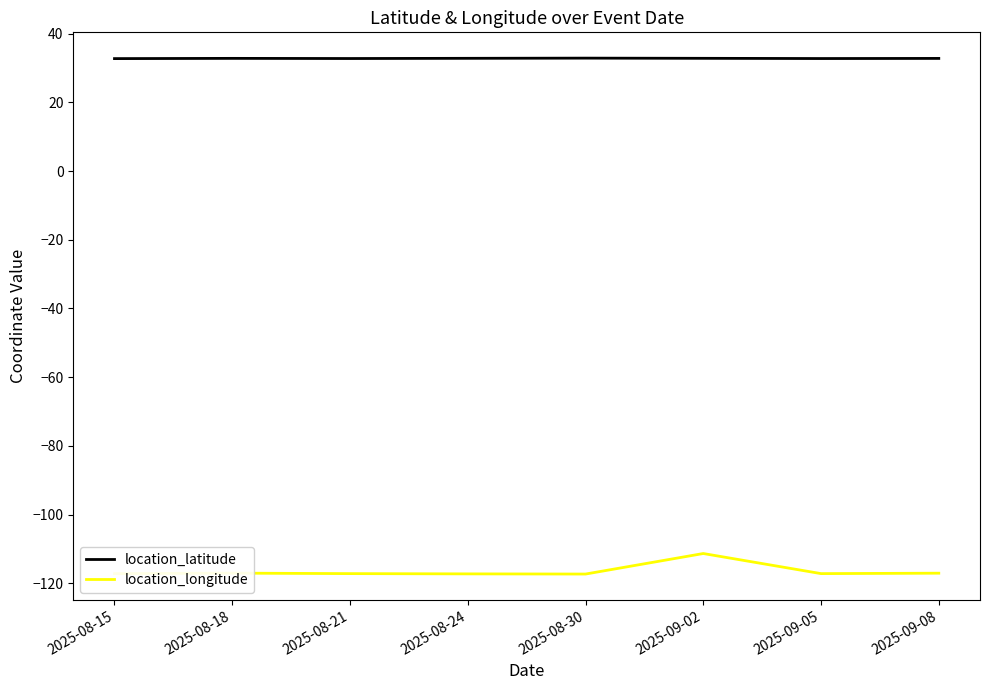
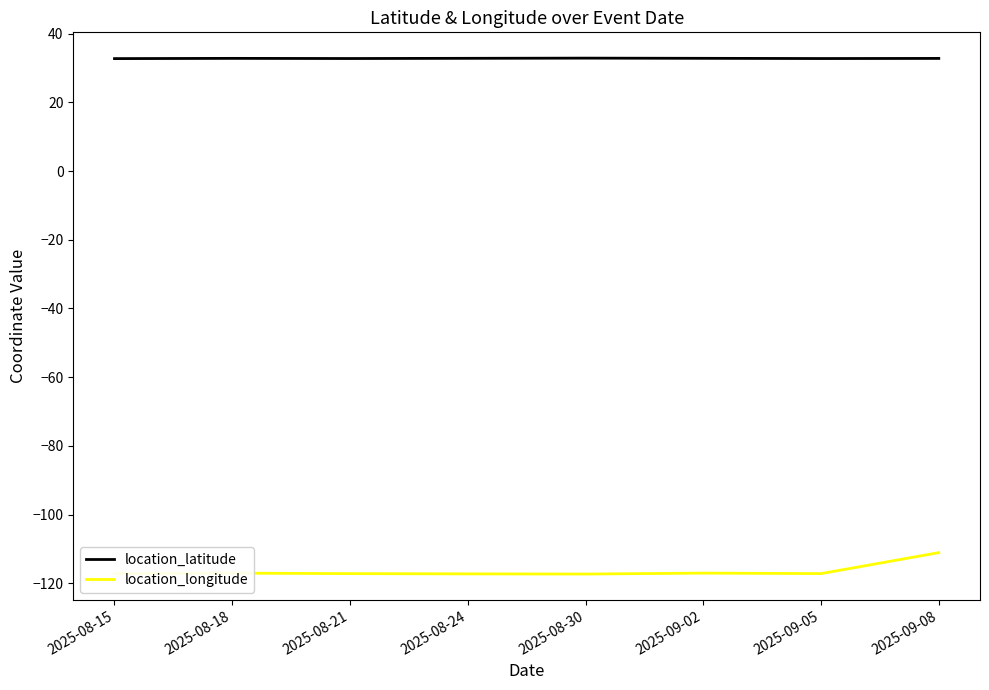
  {
    "location_latitude": {
      "2025-08-15": 33,
      "2025-08-18": 33,
      "2025-08-21": 33,
      "2025-08-24": 33,
      "2025-08-30": 33,
      "2025-09-02": 33,
      "2025-09-05": 33,
      "2025-09-08": 33
    },
    "location_longitude": {
      "2025-08-21": -117,
      "2025-08-24": -117,
      "2025-08-30": -117,
-     "2025-09-02": -111,
+     "2025-09-02": -117,
      "2025-09-05": -117,
-     "2025-09-08": -117
+     "2025-09-08": -111
    }
  }
